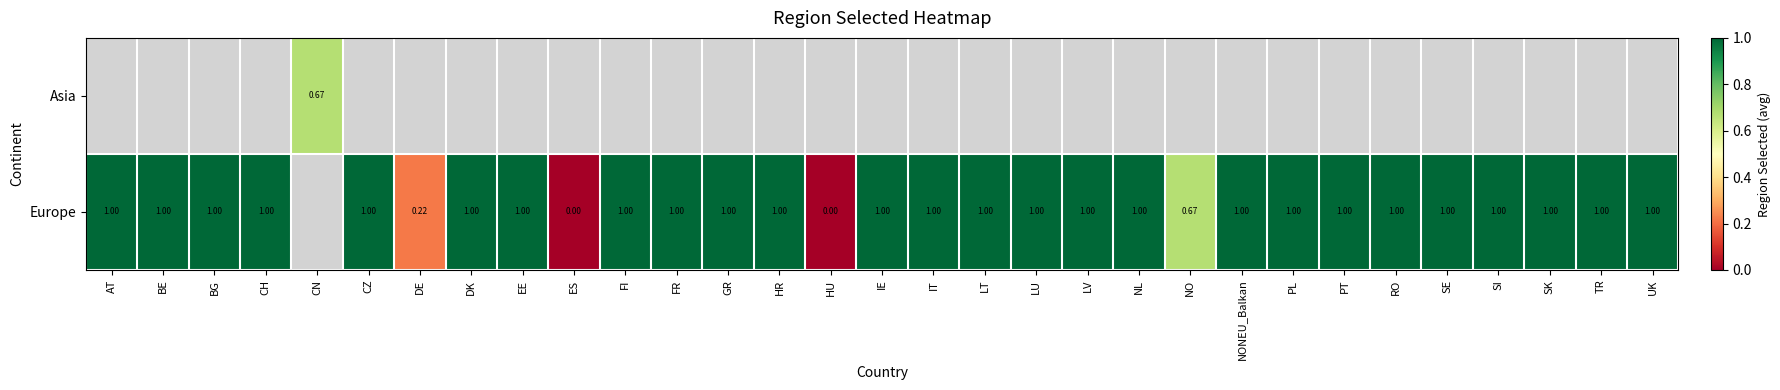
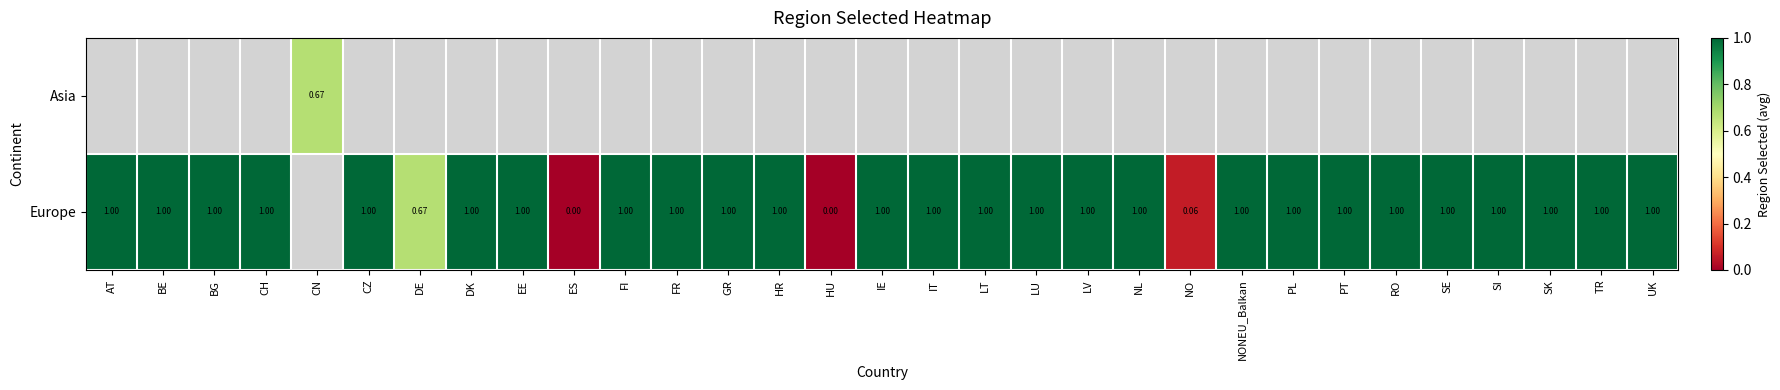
  {
    "Asia": {
      "CN": 0.67
    },
    "Europe": {
      "AT": 1.00,
      "BE": 1.00,
      "BG": 1.00,
      "CH": 1.00,
      "CZ": 1.00,
-     "DE": 0.22,
+     "DE": 0.67,
      "DK": 1.00,
      "EE": 1.00,
      "ES": 0.00,
      "FI": 1.00,
      "FR": 1.00,
      "GR": 1.00,
      "HR": 1.00,
      "HU": 0.00,
      "IE": 1.00,
      "IT": 1.00,
      "LT": 1.00,
      "LU": 1.00,
      "LV": 1.00,
      "NL": 1.00,
-     "NO": 0.67,
+     "NO": 0.06,
      "NONEU_Balkan": 1.00,
      "PL": 1.00,
      "PT": 1.00,
      "RO": 1.00,
      "SE": 1.00,
      "SI": 1.00,
      "SK": 1.00,
      "TR": 1.00,
      "UK": 1.00
    }
  }
